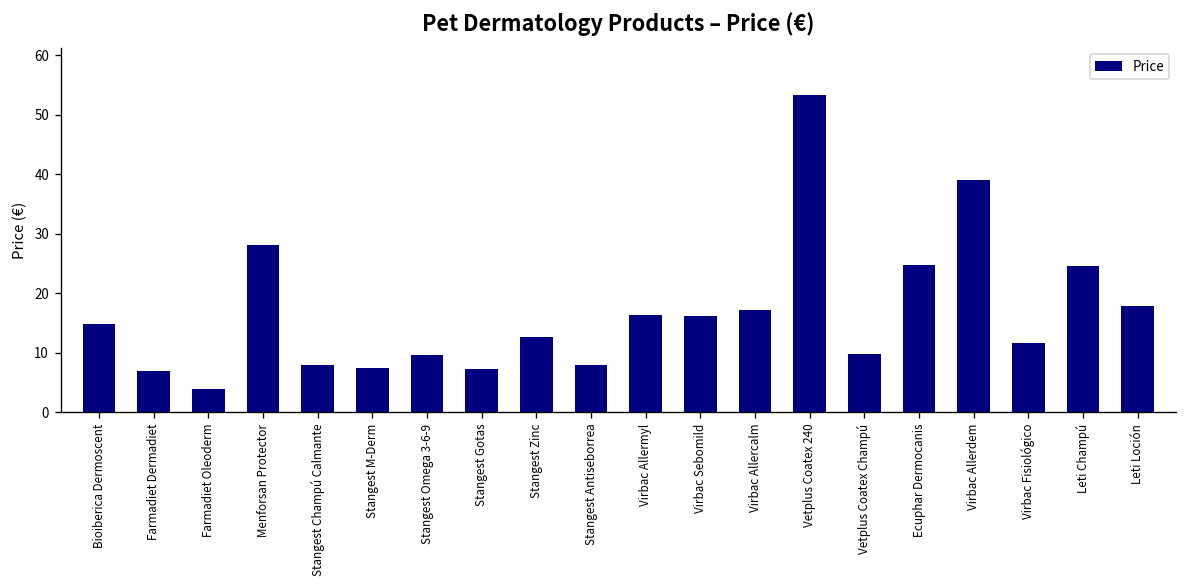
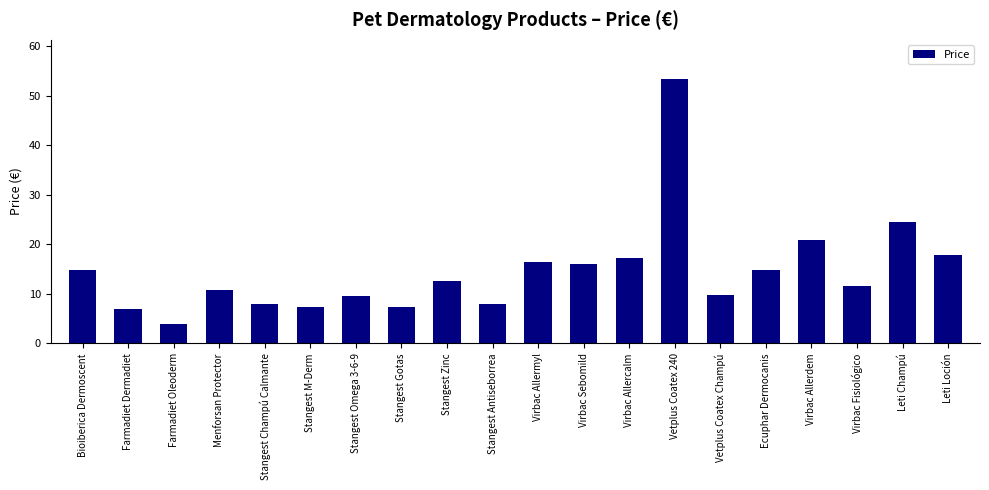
  {
    "Bioiberica Dermoscent": 15,
    "Farmadiet Dermadiet": 7,
    "Farmadiet Oleoderm": 4,
-   "Menforsan Protector": 28,
+   "Menforsan Protector": 11,
    "Stangest Champú Calmante": 8,
    "Stangest M-Derm": 7,
    "Stangest Omega 3-6-9": 10,
    "Stangest Gotas": 7,
    "Stangest Zinc": 13,
    "Stangest Antiseborrea": 8,
    "Virbac Allermyl": 16,
    "Virbac Sebomild": 16,
    "Virbac Allercalm": 17,
    "Vetplus Coatex 240": 53,
    "Vetplus Coatex Champú": 10,
-   "Ecuphar Dermocanis": 25,
-   "Virbac Allerdem": 39,
+   "Ecuphar Dermocanis": 15,
+   "Virbac Allerdem": 21,
    "Virbac Fisiológico": 12,
    "Leti Champú": 25,
    "Leti Loción": 18
  }
